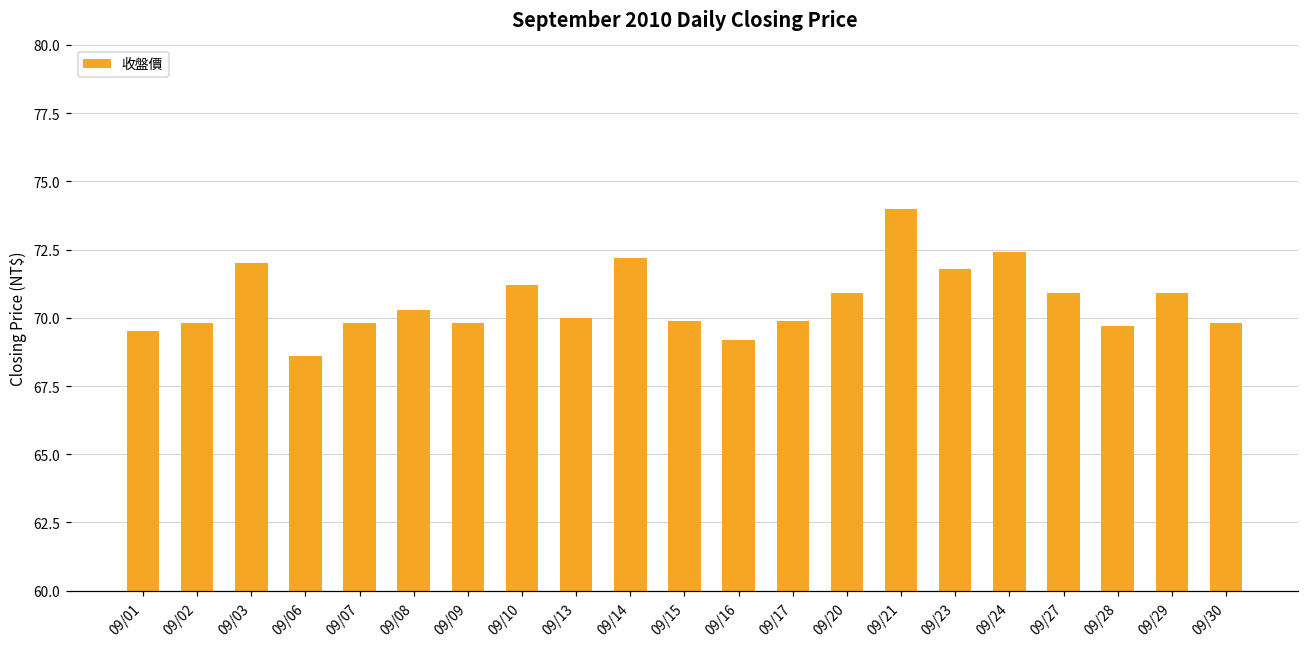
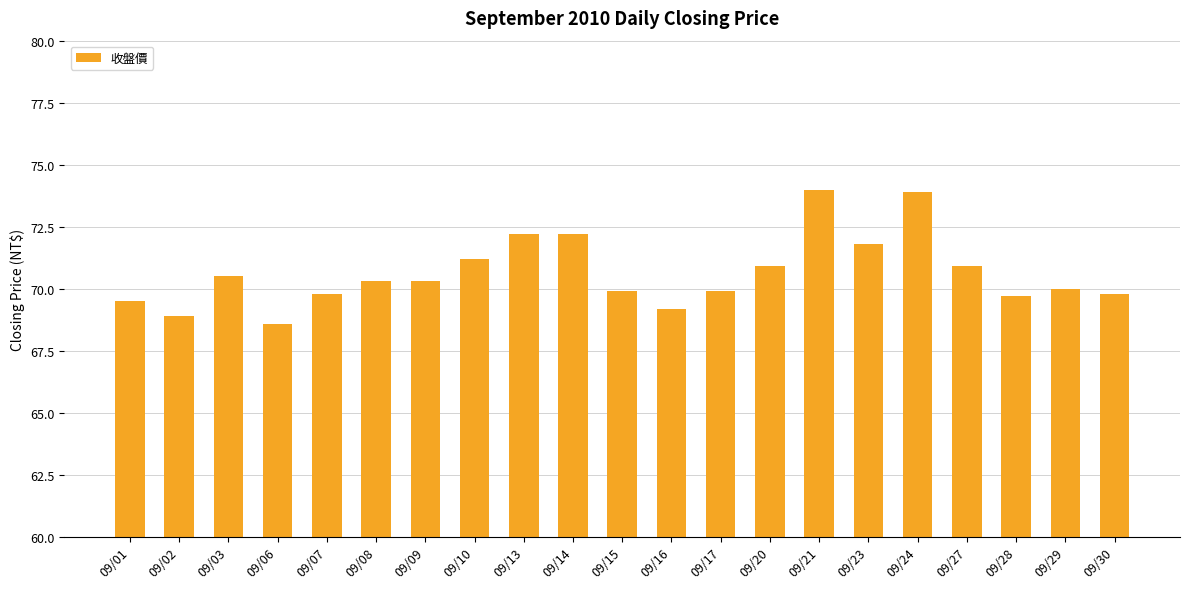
  {
    "09/01": 69.5,
-   "09/02": 69.8,
-   "09/03": 72.0,
+   "09/02": 68.9,
+   "09/03": 70.5,
    "09/06": 68.6,
    "09/07": 69.8,
    "09/08": 70.3,
-   "09/09": 69.8,
+   "09/09": 70.3,
    "09/10": 71.2,
-   "09/13": 70.0,
+   "09/13": 72.2,
    "09/14": 72.2,
    "09/15": 69.9,
    "09/16": 69.2,
    "09/17": 69.9,
    "09/20": 70.9,
    "09/21": 74.0,
    "09/23": 71.8,
-   "09/24": 72.4,
+   "09/24": 73.9,
    "09/27": 70.9,
    "09/28": 69.7,
-   "09/29": 70.9,
+   "09/29": 70.0,
    "09/30": 69.8
  }
